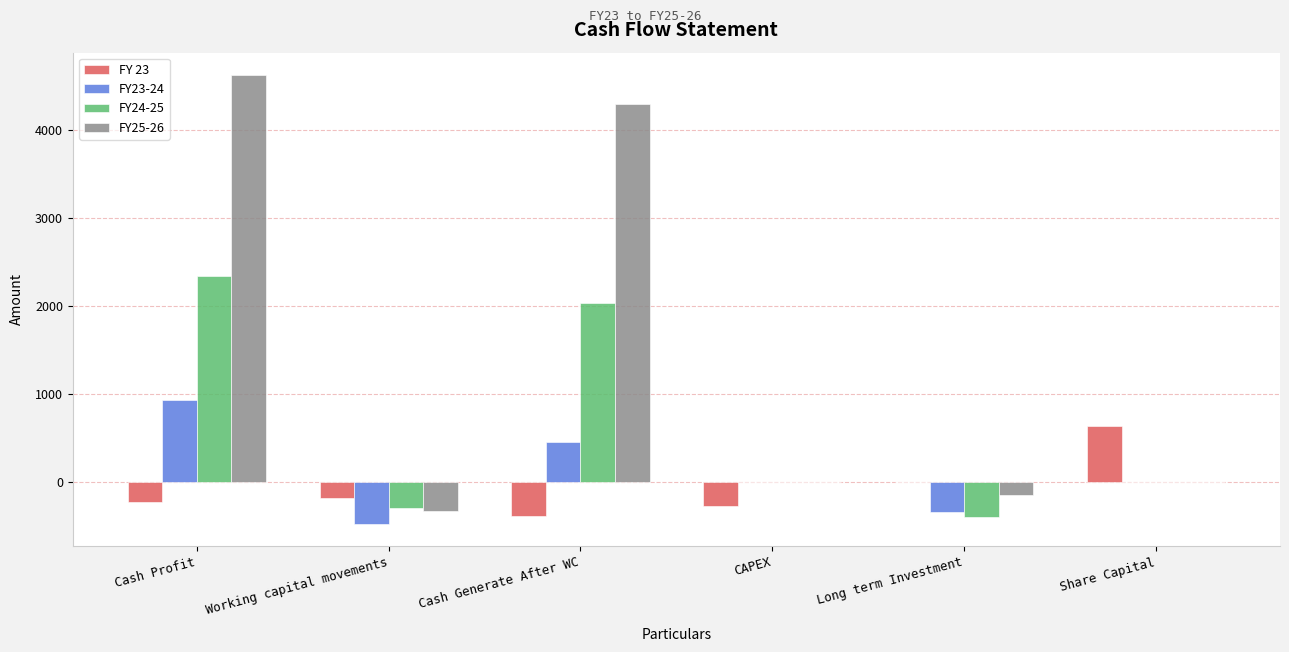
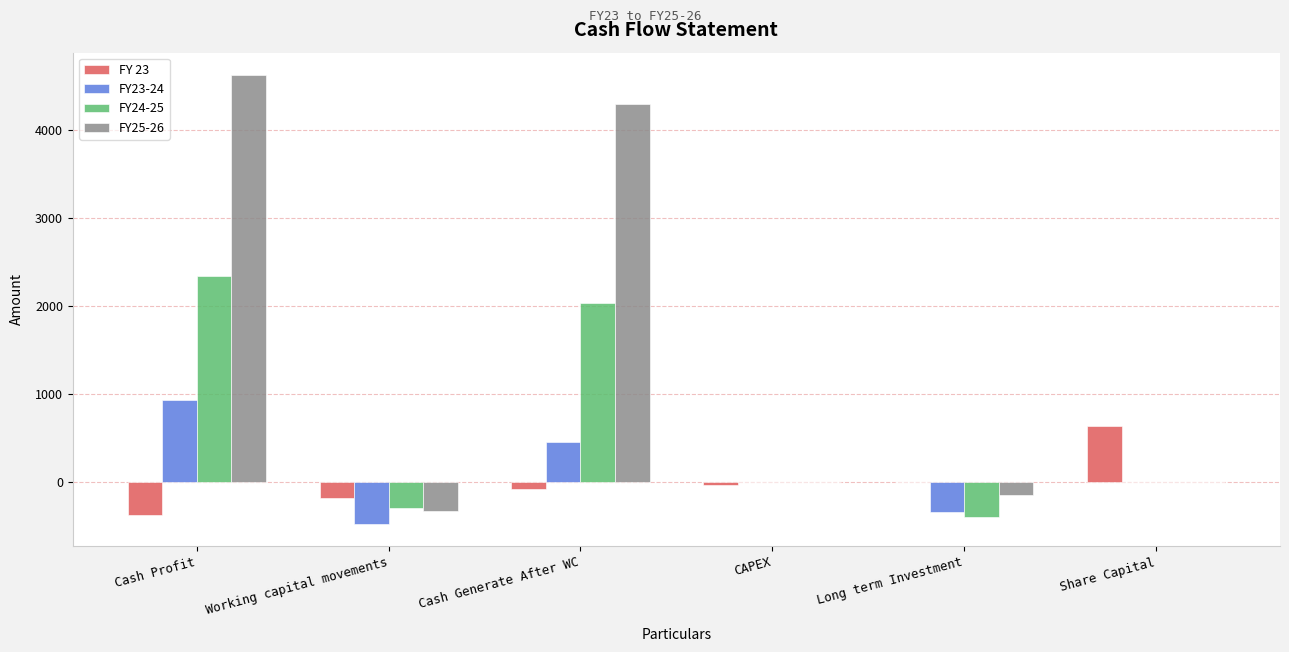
  {
    "FY 23": {
-     "Cash Profit": -200,
+     "Cash Profit": -400,
      "Working capital movements": -200,
-     "Cash Generate After WC": -400,
-     "CAPEX": -300,
+     "Cash Generate After WC": -100,
+     "CAPEX": 0,
      "Long term Investment": 0,
      "Share Capital": 600
    },
    "FY23-24": {
      "Cash Profit": 900,
      "Working capital movements": -500,
      "Cash Generate After WC": 400,
      "Long term Investment": -300,
      "Share Capital": 0
    },
    "FY24-25": {
      "Cash Profit": 2300,
      "Working capital movements": -300,
      "Cash Generate After WC": 2000,
      "Long term Investment": -400,
      "Share Capital": 0
    },
    "FY25-26": {
      "Cash Profit": 4600,
      "Working capital movements": -300,
      "Cash Generate After WC": 4300,
      "Long term Investment": -200,
      "Share Capital": 0
    }
  }
